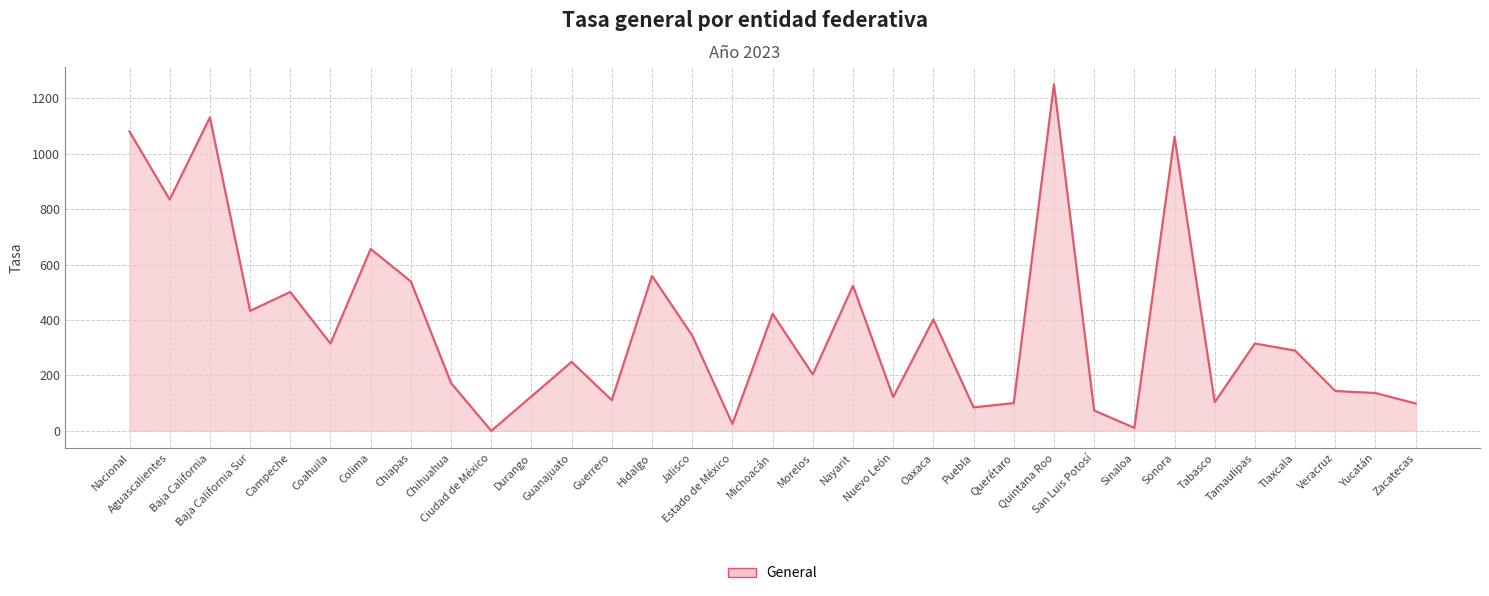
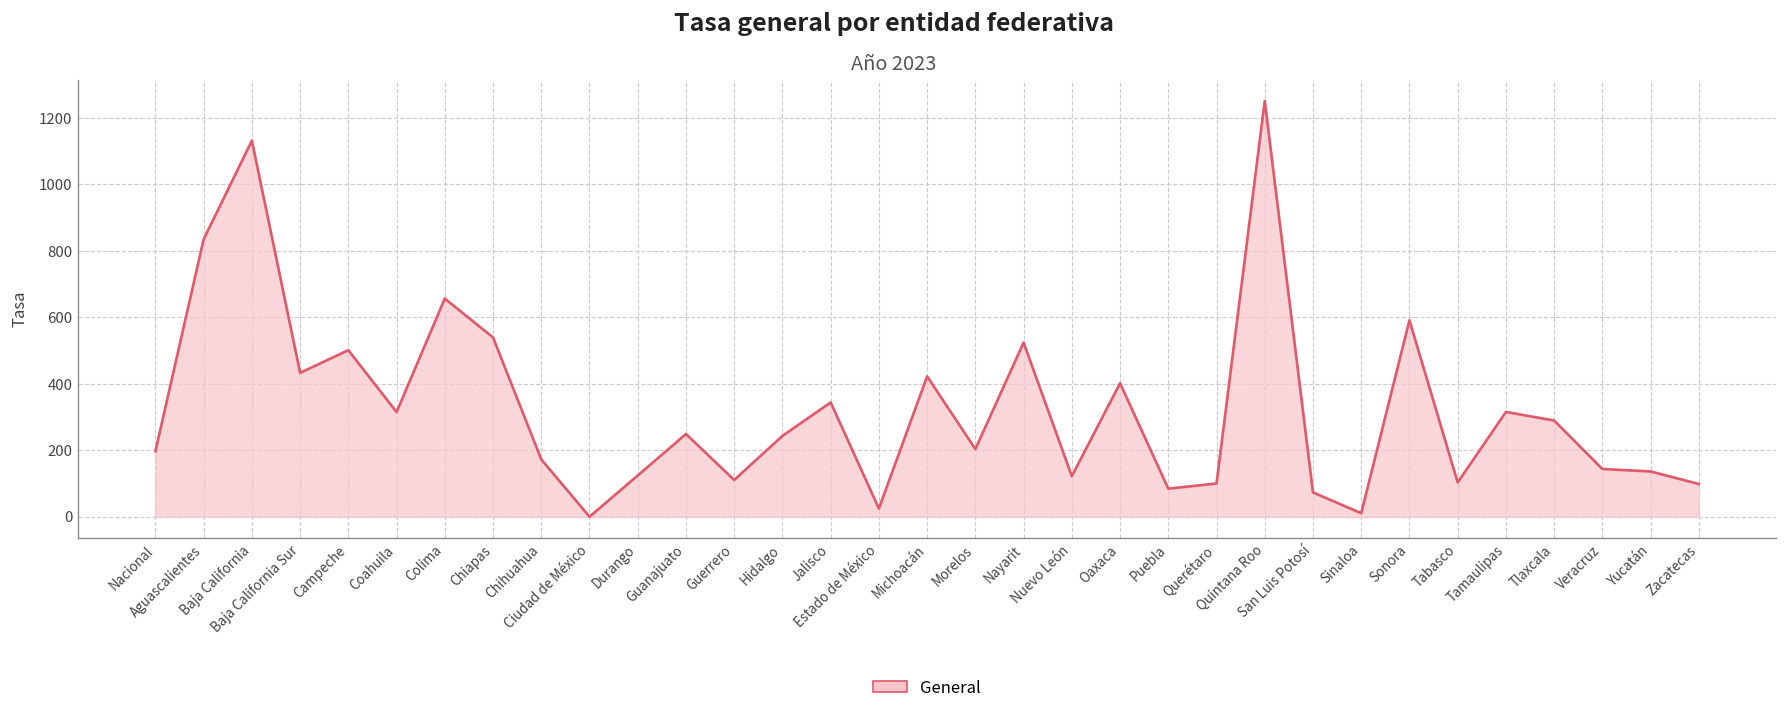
  {
-   "Nacional": 1080,
+   "Nacional": 200,
    "Aguascalientes": 830,
    "Baja California": 1130,
    "Baja California Sur": 430,
    "Campeche": 500,
    "Coahuila": 310,
    "Colima": 660,
    "Chiapas": 540,
    "Chihuahua": 170,
    "Ciudad de México": 0,
    "Durango": 120,
    "Guanajuato": 250,
    "Guerrero": 110,
-   "Hidalgo": 560,
+   "Hidalgo": 240,
    "Jalisco": 340,
    "Estado de México": 20,
    "Michoacán": 420,
    "Morelos": 200,
    "Nayarit": 520,
    "Nuevo León": 120,
    "Oaxaca": 400,
    "Puebla": 80,
    "Querétaro": 100,
    "Quintana Roo": 1250,
    "San Luis Potosí": 70,
    "Sinaloa": 10,
-   "Sonora": 1060,
+   "Sonora": 590,
    "Tabasco": 100,
    "Tamaulipas": 320,
    "Tlaxcala": 290,
    "Veracruz": 140,
    "Yucatán": 140,
    "Zacatecas": 100
  }
